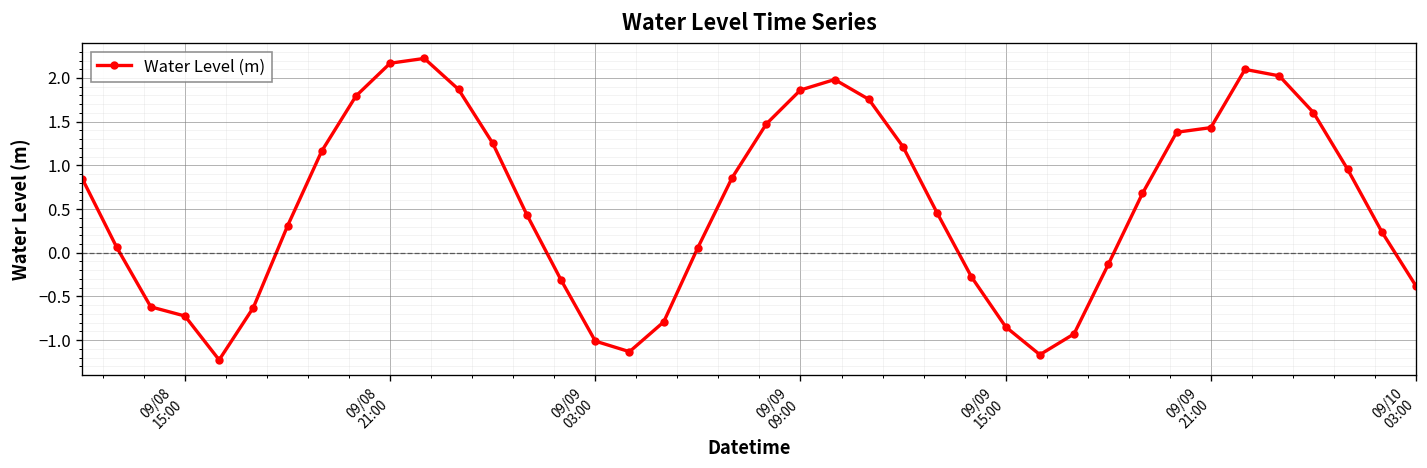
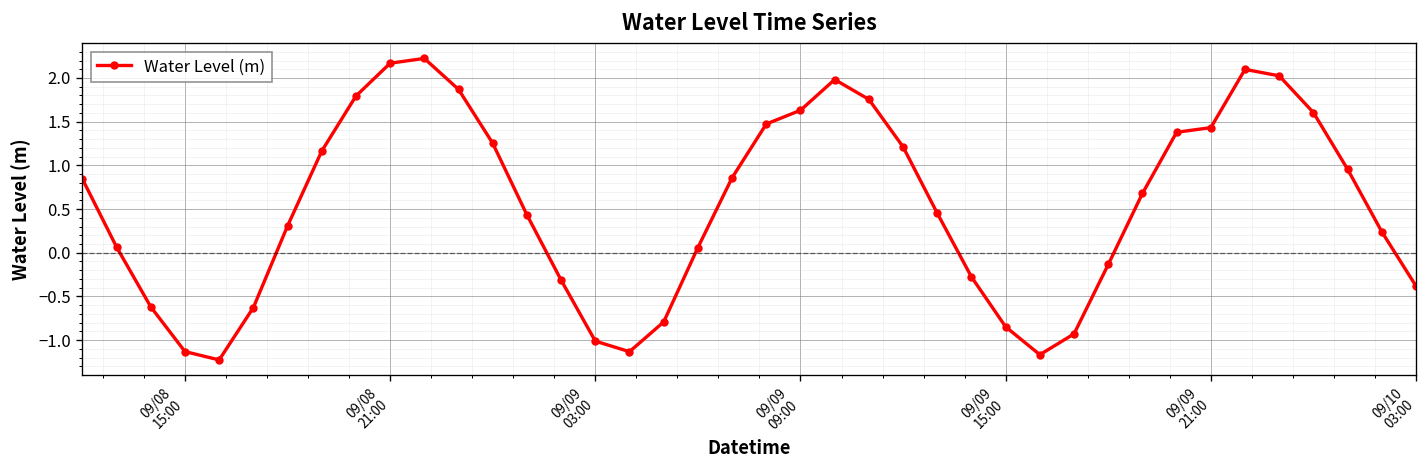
  {
-   "09/08 15:00": -0.7,
+   "09/08 15:00": -1.1,
    "09/08 21:00": 2.2,
    "09/09 03:00": -1.0,
-   "09/09 09:00": 1.9,
+   "09/09 09:00": 1.6,
    "09/09 15:00": -0.8,
    "09/09 21:00": 1.4,
    "09/10 03:00": -0.4
  }
